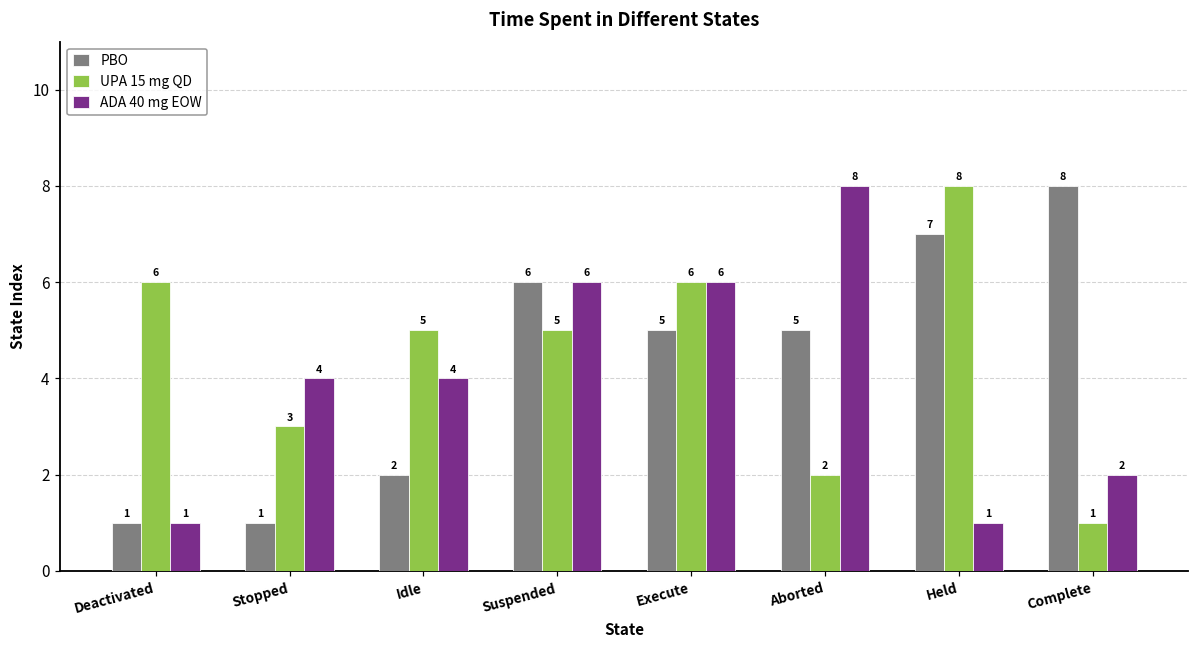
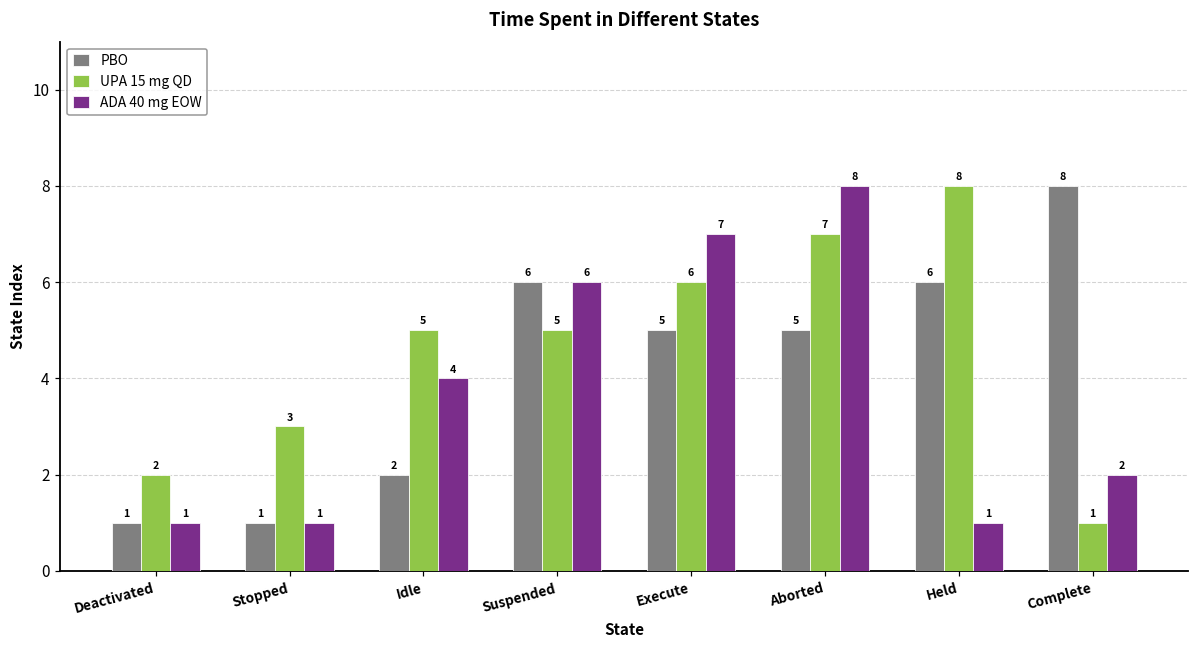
  {
    "PBO": {
      "Deactivated": 1,
      "Stopped": 1,
      "Idle": 2,
      "Suspended": 6,
      "Execute": 5,
      "Aborted": 5,
-     "Held": 7,
+     "Held": 6,
      "Complete": 8
    },
    "UPA 15 mg QD": {
-     "Deactivated": 6,
+     "Deactivated": 2,
      "Stopped": 3,
      "Idle": 5,
      "Suspended": 5,
      "Execute": 6,
-     "Aborted": 2,
+     "Aborted": 7,
      "Held": 8,
      "Complete": 1
    },
    "ADA 40 mg EOW": {
      "Deactivated": 1,
-     "Stopped": 4,
+     "Stopped": 1,
      "Idle": 4,
      "Suspended": 6,
-     "Execute": 6,
+     "Execute": 7,
      "Aborted": 8,
      "Held": 1,
      "Complete": 2
    }
  }
